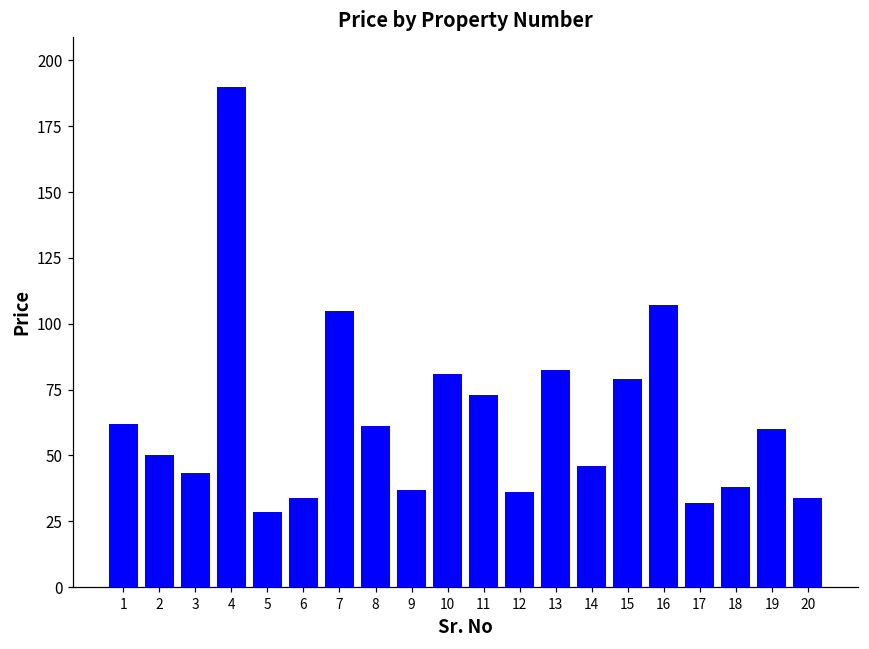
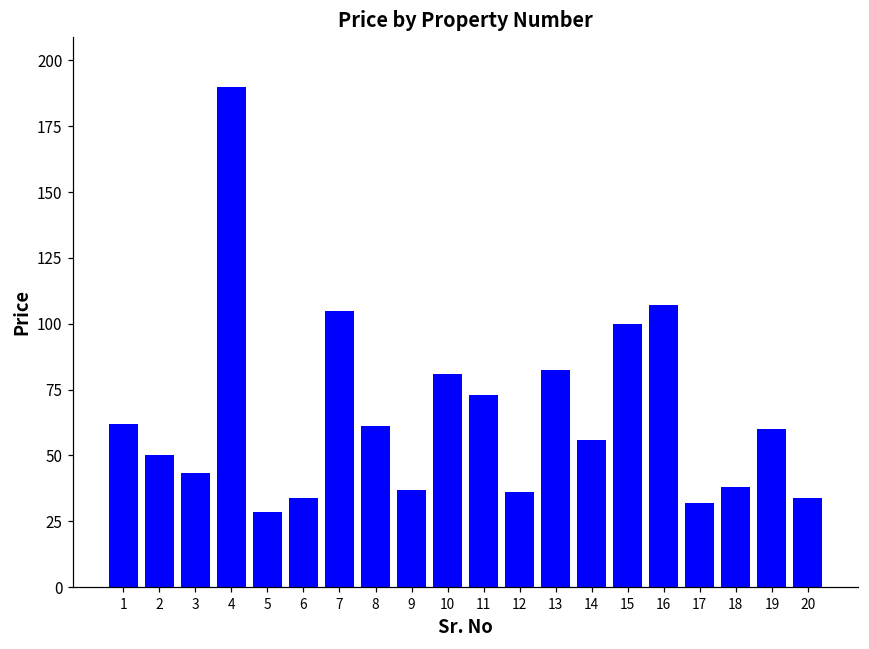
  {
    "1": 62,
    "2": 50,
    "3": 44,
    "4": 190,
    "5": 29,
    "6": 34,
    "7": 105,
    "8": 61,
    "9": 37,
    "10": 81,
    "11": 73,
    "12": 36,
    "13": 83,
-   "14": 46,
-   "15": 79,
+   "14": 56,
+   "15": 100,
    "16": 107,
    "17": 32,
    "18": 38,
    "19": 60,
    "20": 34
  }
